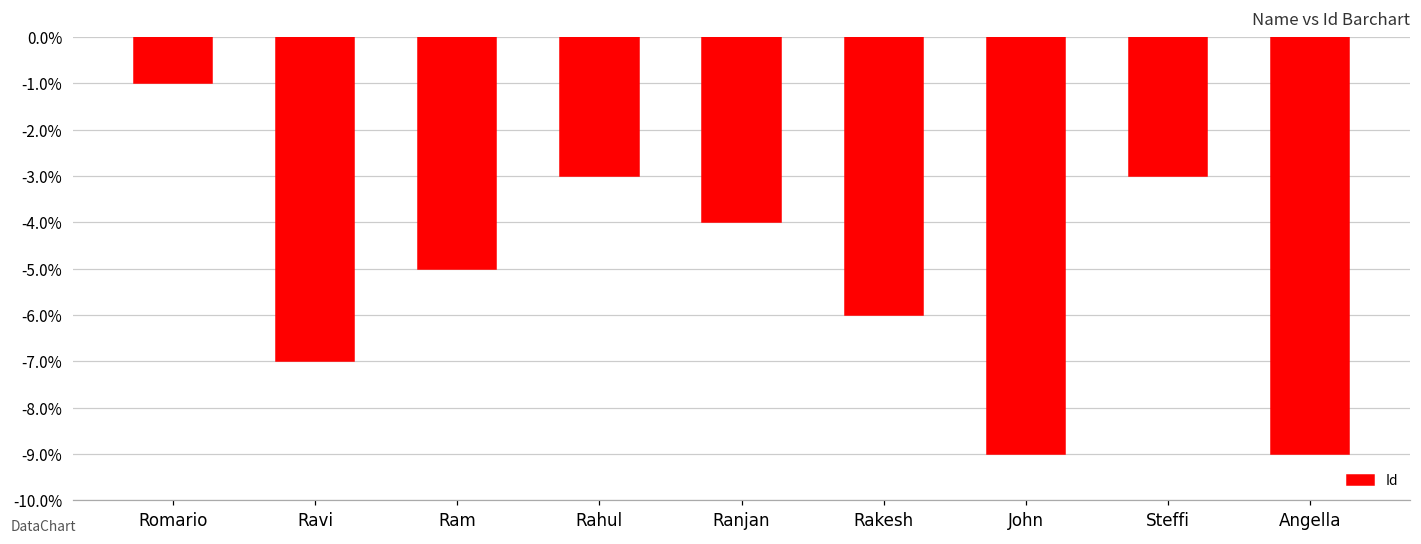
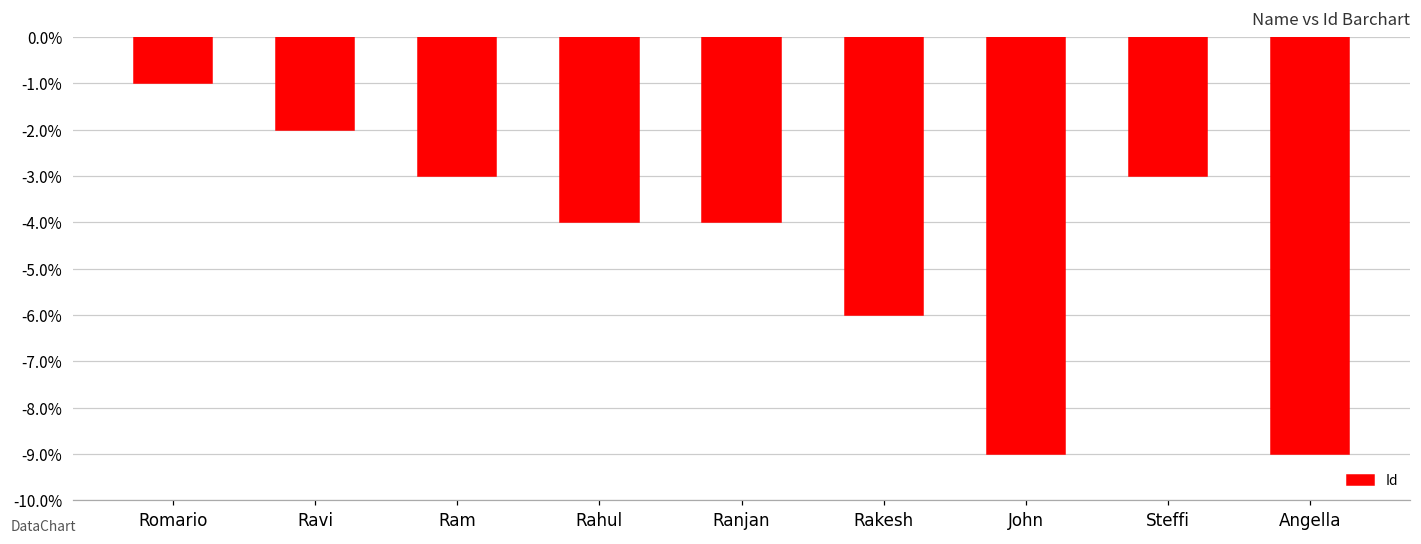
  {
    "Romario": "-1.0%",
-   "Ravi": "-7.0%",
-   "Ram": "-5.0%",
-   "Rahul": "-3.0%",
+   "Ravi": "-2.0%",
+   "Ram": "-3.0%",
+   "Rahul": "-4.0%",
    "Ranjan": "-4.0%",
    "Rakesh": "-6.0%",
    "John": "-9.0%",
    "Steffi": "-3.0%",
    "Angella": "-9.0%"
  }
